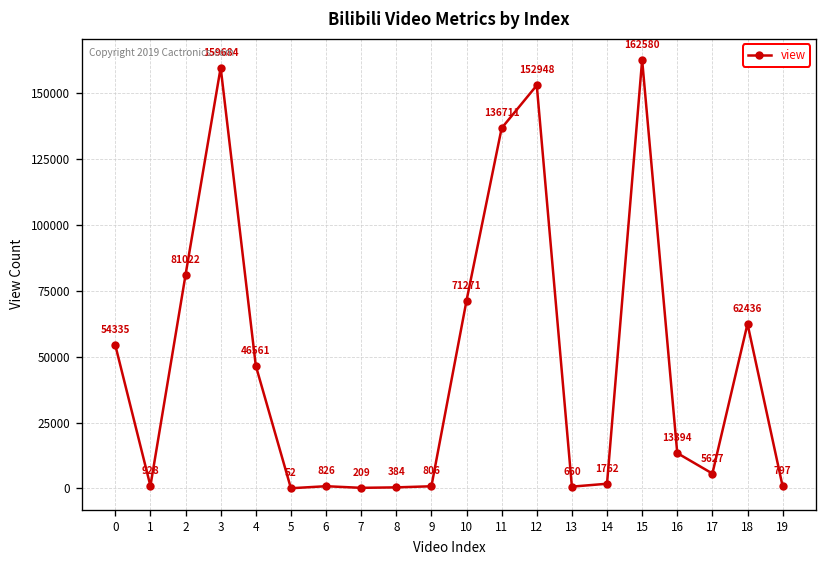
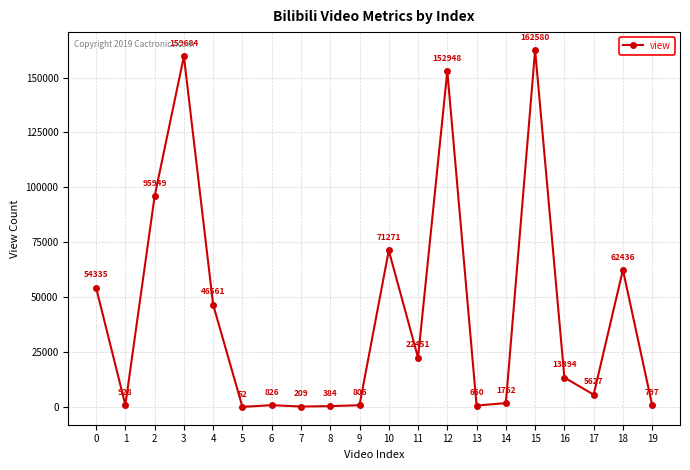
  {
    "0": 54335,
    "1": 928,
-   "2": 81022,
+   "2": 95949,
    "4": 46561,
    "5": 52,
    "6": 826,
    "7": 209,
    "8": 384,
    "9": 806,
    "10": 71271,
-   "11": 136711,
+   "11": 22451,
    "12": 152948,
    "13": 660,
    "14": 1762,
    "15": 162580,
    "16": 13394,
    "17": 5627,
    "18": 62436,
    "19": 797
  }
